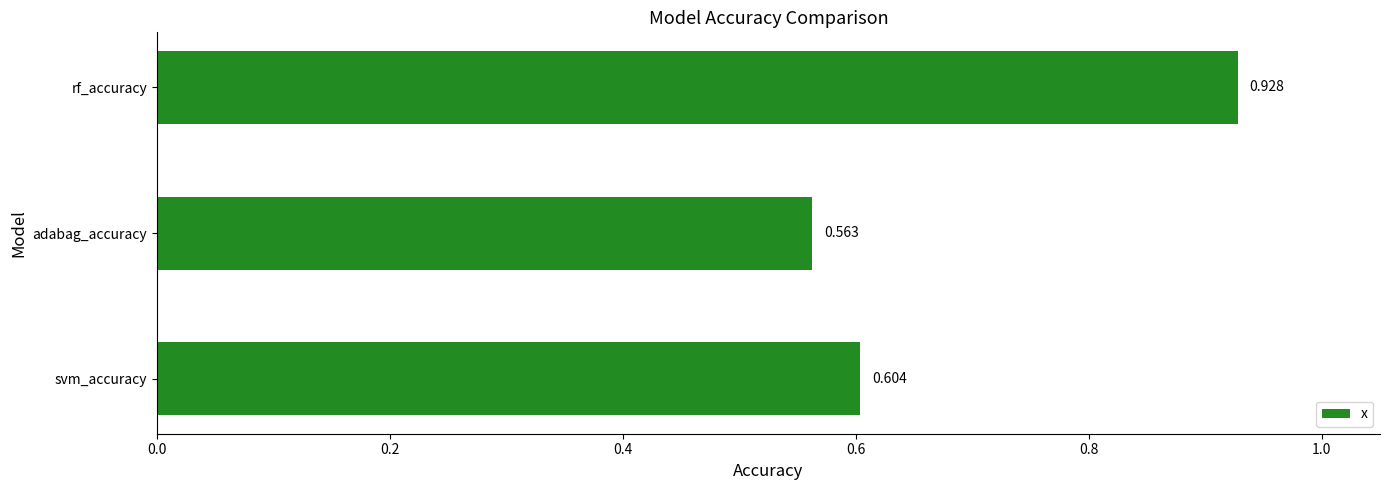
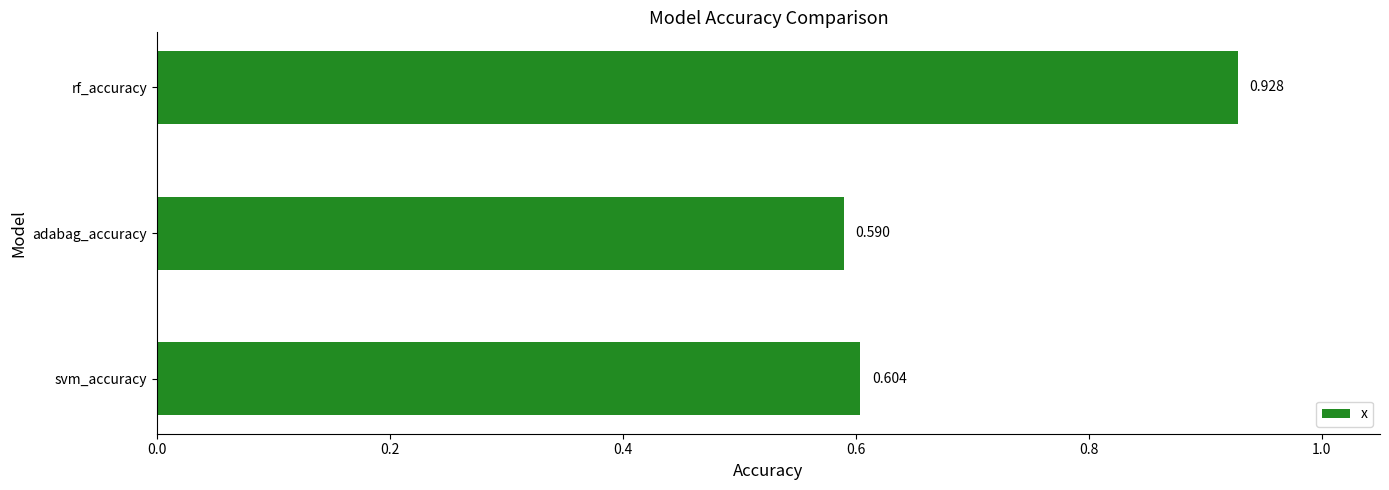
  {
    "rf_accuracy": 0.928,
-   "adabag_accuracy": 0.563,
+   "adabag_accuracy": 0.590,
    "svm_accuracy": 0.604
  }
